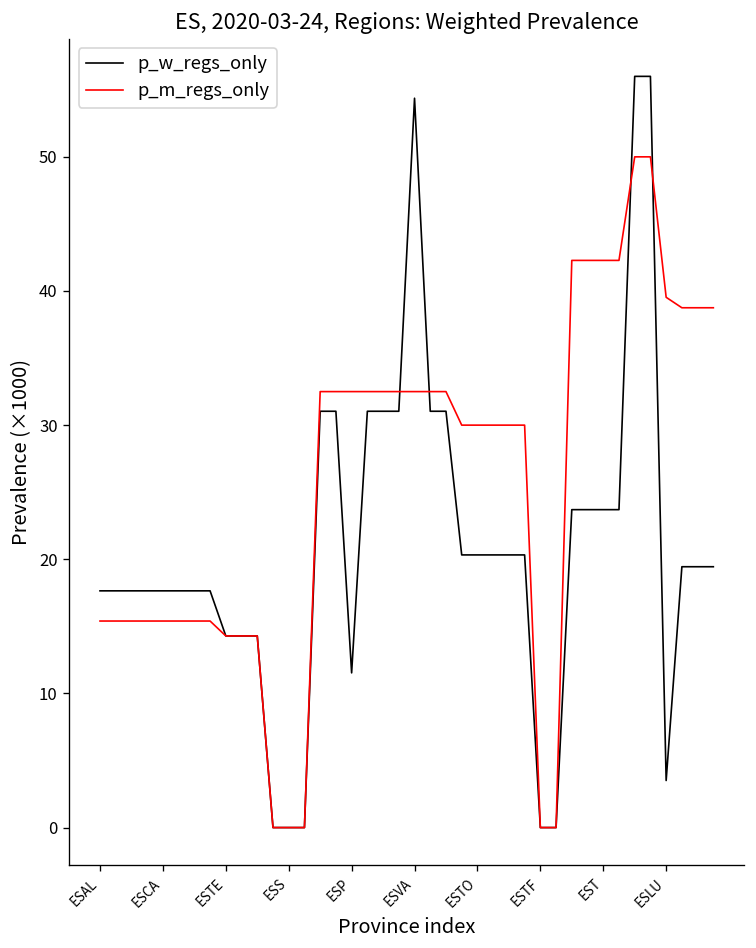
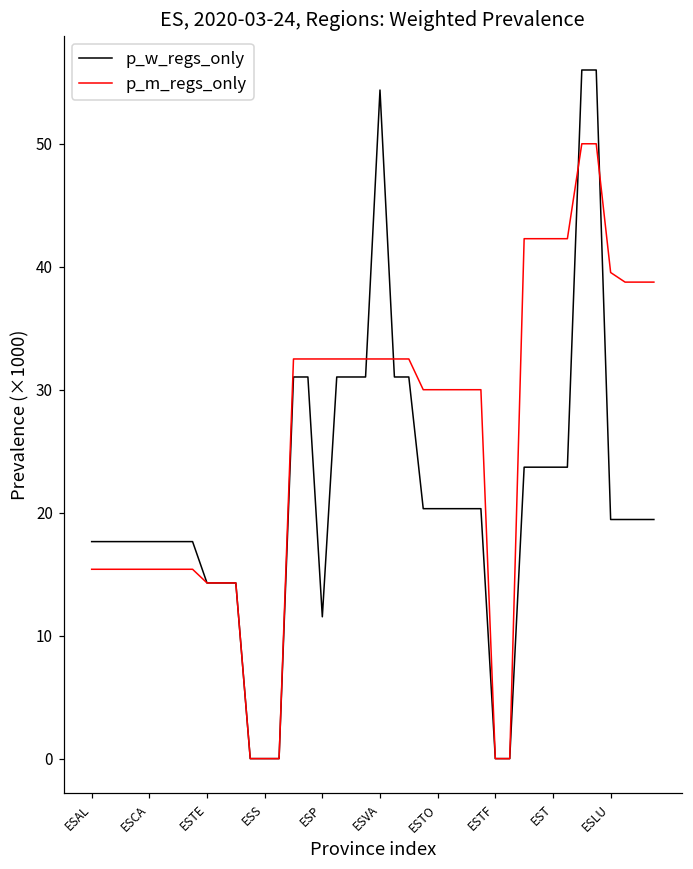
  {
    "p_w_regs_only": {
      "ESAL": 17.6,
      "ESCA": 17.6,
      "ESP": 11.5,
      "ESVA": 54.4,
      "ESTO": 20.3,
      "EST": 23.7,
-     "ESLU": 3.5
+     "ESLU": 19.4
    },
    "p_m_regs_only": {
      "ESAL": 15.4,
      "ESCA": 15.4,
      "ESP": 32.5,
      "ESVA": 32.5,
      "ESTO": 30.0,
      "EST": 42.3,
      "ESLU": 39.5
    }
  }
